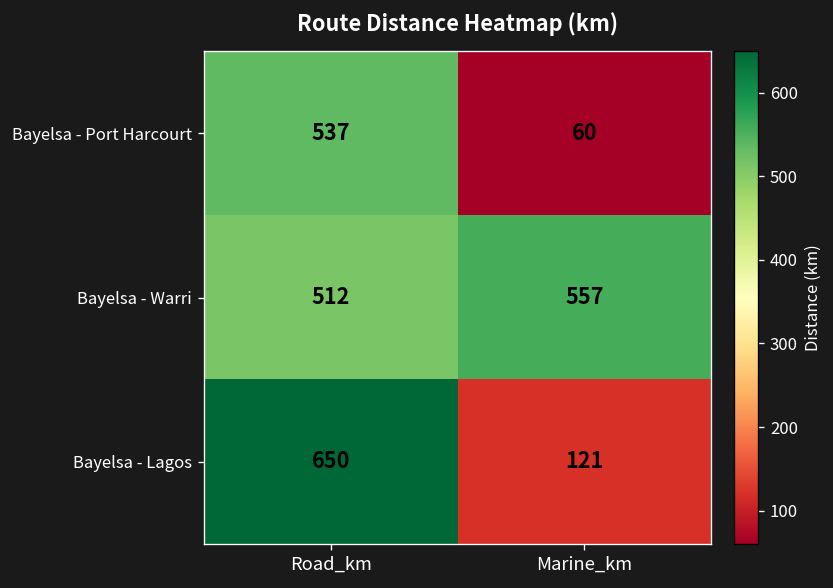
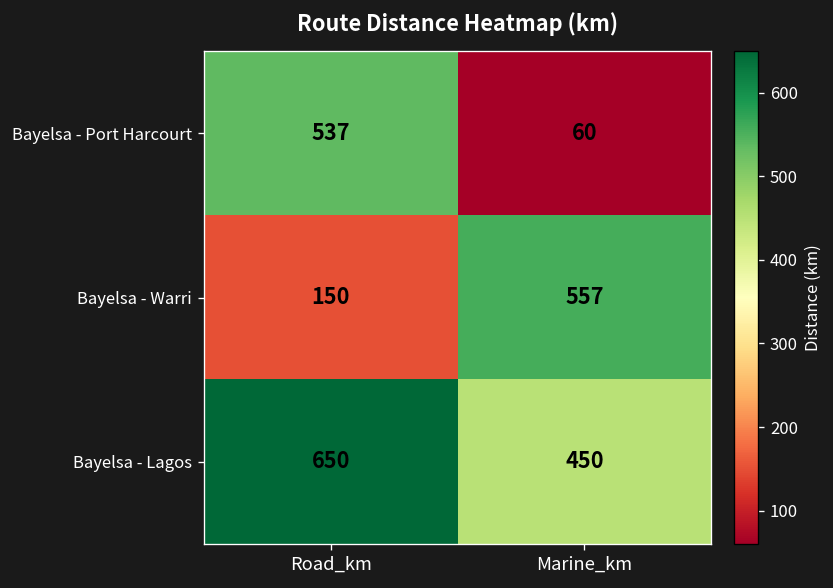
  {
    "Bayelsa - Port Harcourt": {
      "Road_km": 537,
      "Marine_km": 60
    },
    "Bayelsa - Warri": {
-     "Road_km": 512,
+     "Road_km": 150,
      "Marine_km": 557
    },
    "Bayelsa - Lagos": {
      "Road_km": 650,
-     "Marine_km": 121
+     "Marine_km": 450
    }
  }
